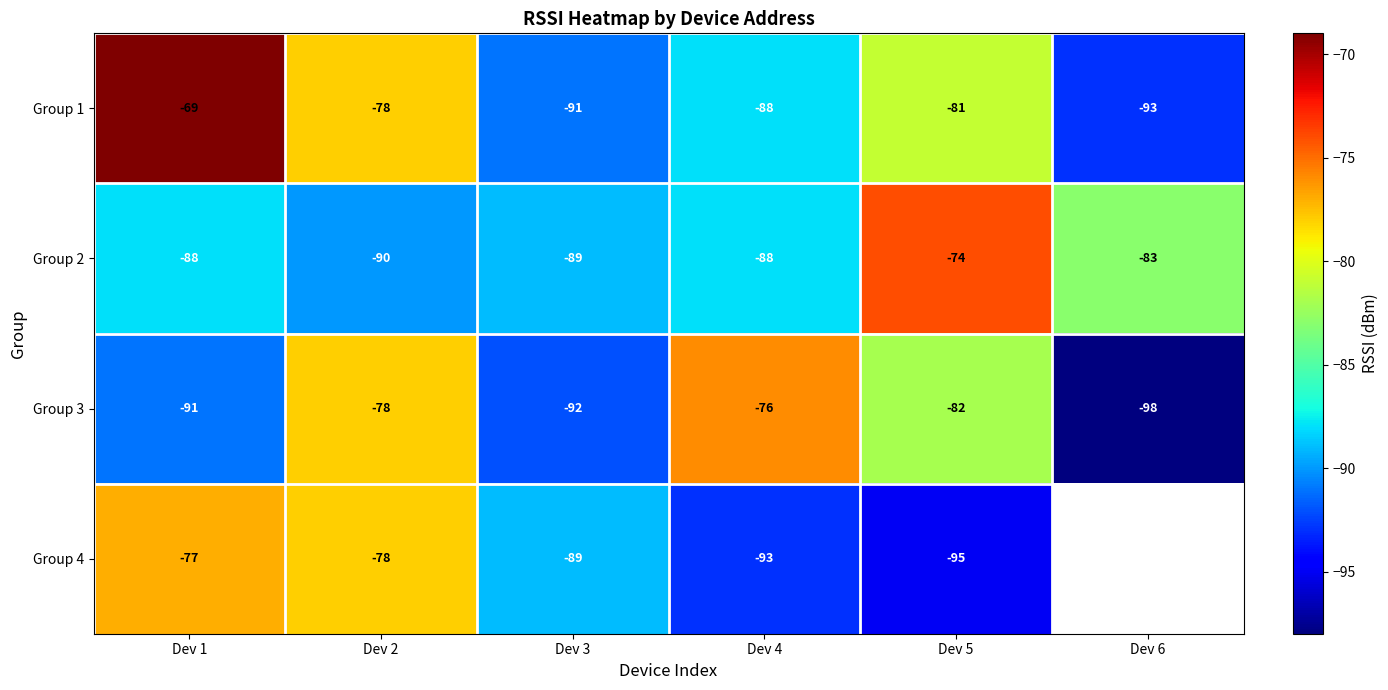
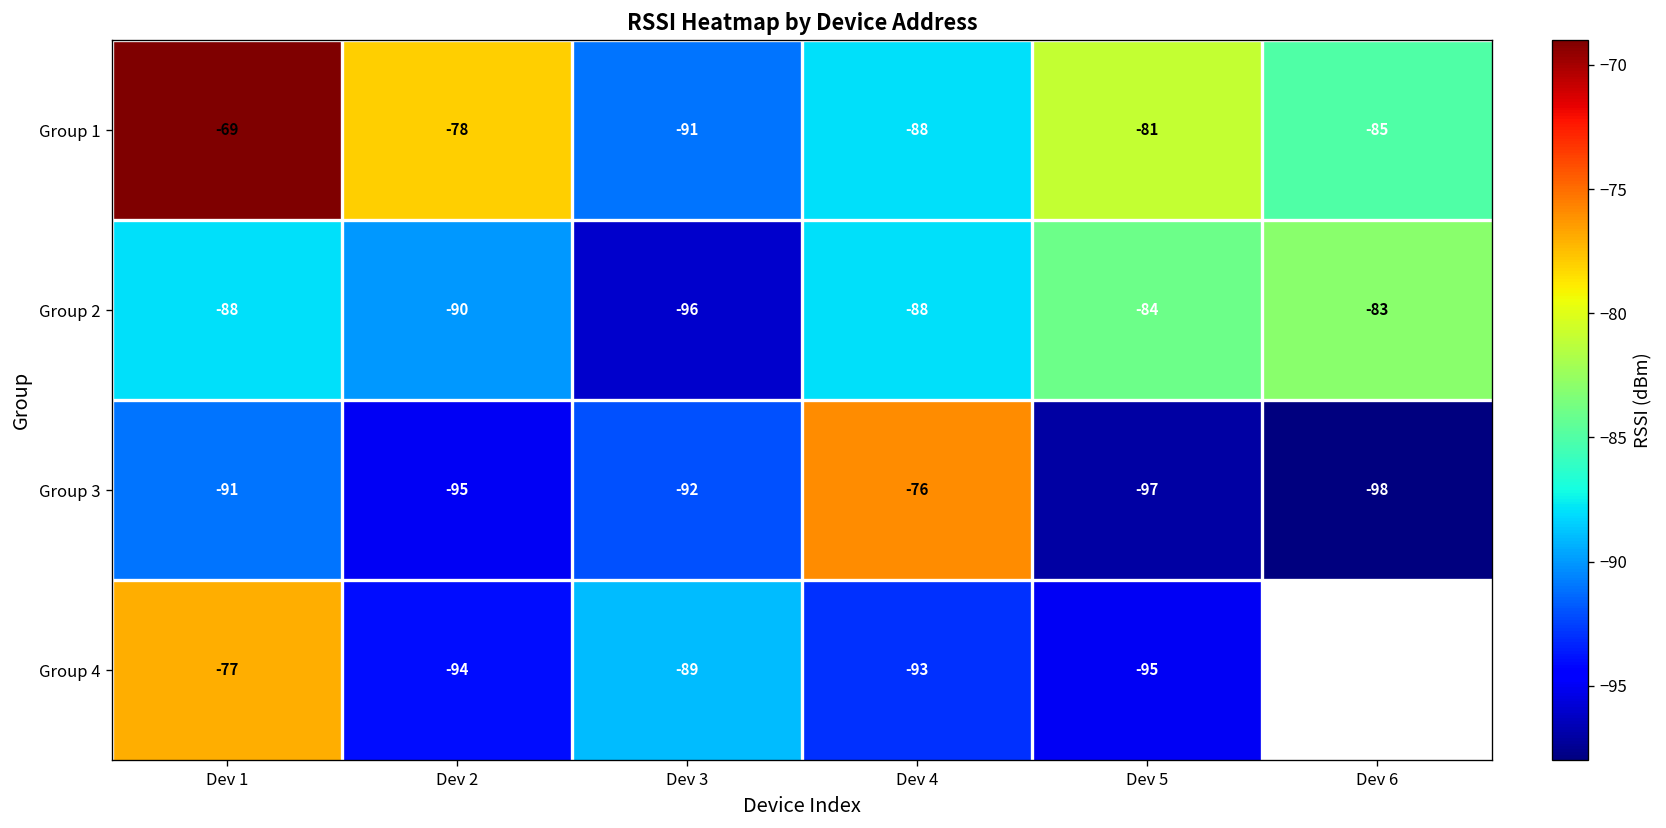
  {
    "Group 1": {
      "Dev 1": -69,
      "Dev 2": -78,
      "Dev 3": -91,
      "Dev 4": -88,
      "Dev 5": -81,
-     "Dev 6": -93
+     "Dev 6": -85
    },
    "Group 2": {
      "Dev 1": -88,
      "Dev 2": -90,
-     "Dev 3": -89,
+     "Dev 3": -96,
      "Dev 4": -88,
-     "Dev 5": -74,
+     "Dev 5": -84,
      "Dev 6": -83
    },
    "Group 3": {
      "Dev 1": -91,
-     "Dev 2": -78,
+     "Dev 2": -95,
      "Dev 3": -92,
      "Dev 4": -76,
-     "Dev 5": -82,
+     "Dev 5": -97,
      "Dev 6": -98
    },
    "Group 4": {
      "Dev 1": -77,
-     "Dev 2": -78,
+     "Dev 2": -94,
      "Dev 3": -89,
      "Dev 4": -93,
      "Dev 5": -95
    }
  }
